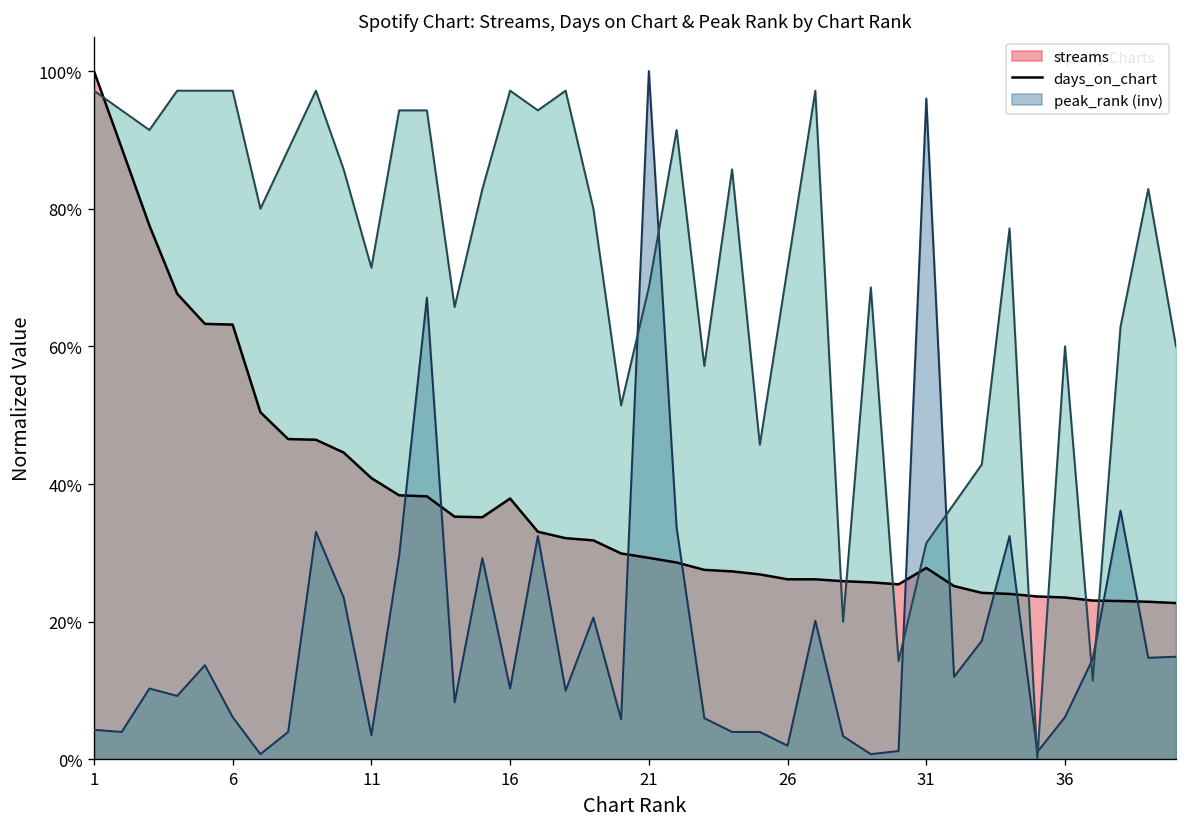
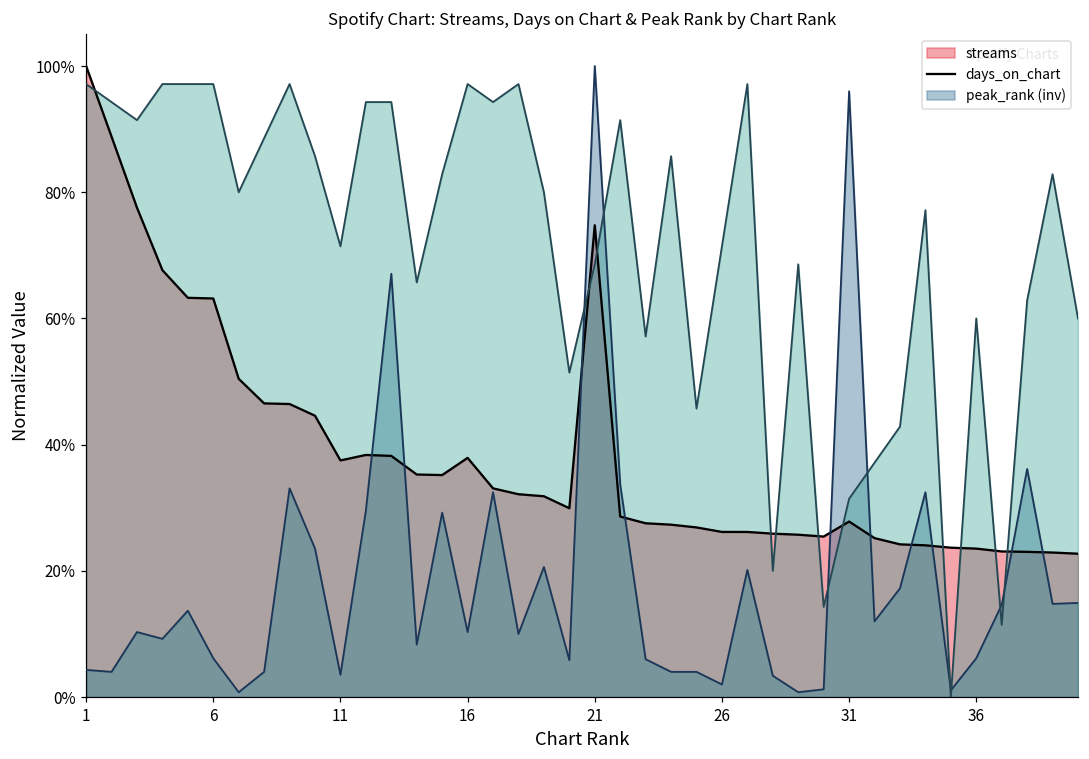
  {
    "streams": {
      "1": "100%",
      "6": "63%",
-     "11": "41%",
+     "11": "38%",
      "16": "38%",
-     "21": "29%",
+     "21": "75%",
      "26": "26%",
      "31": "28%",
      "36": "24%"
    }
  }
